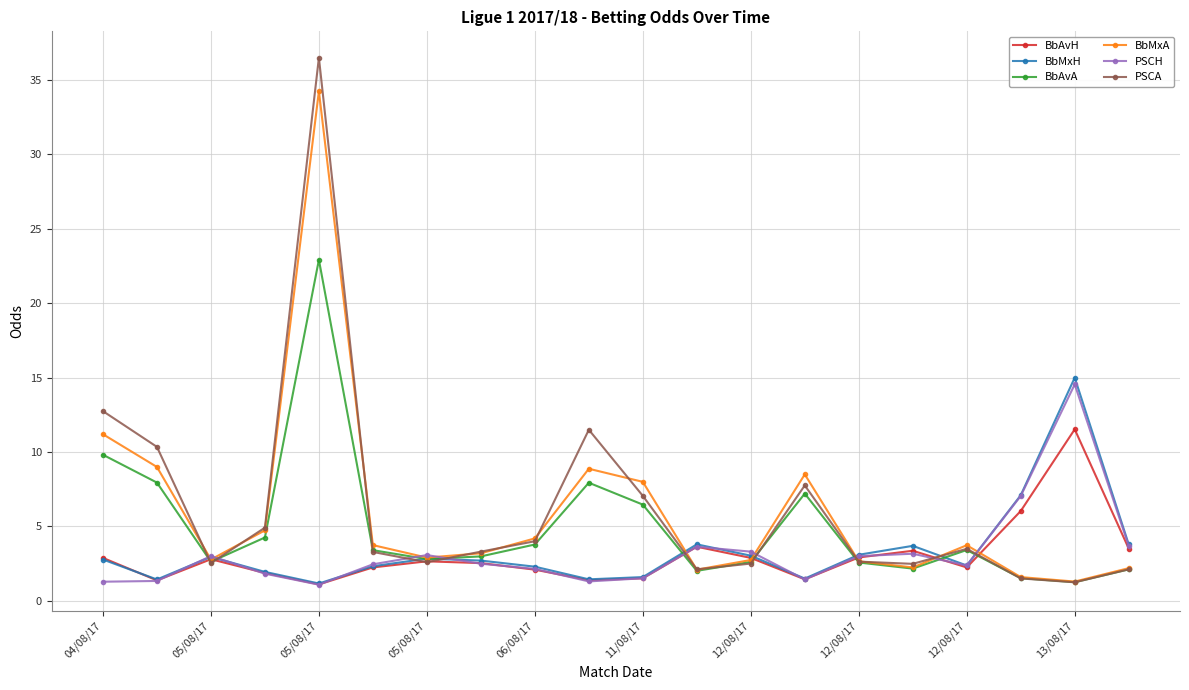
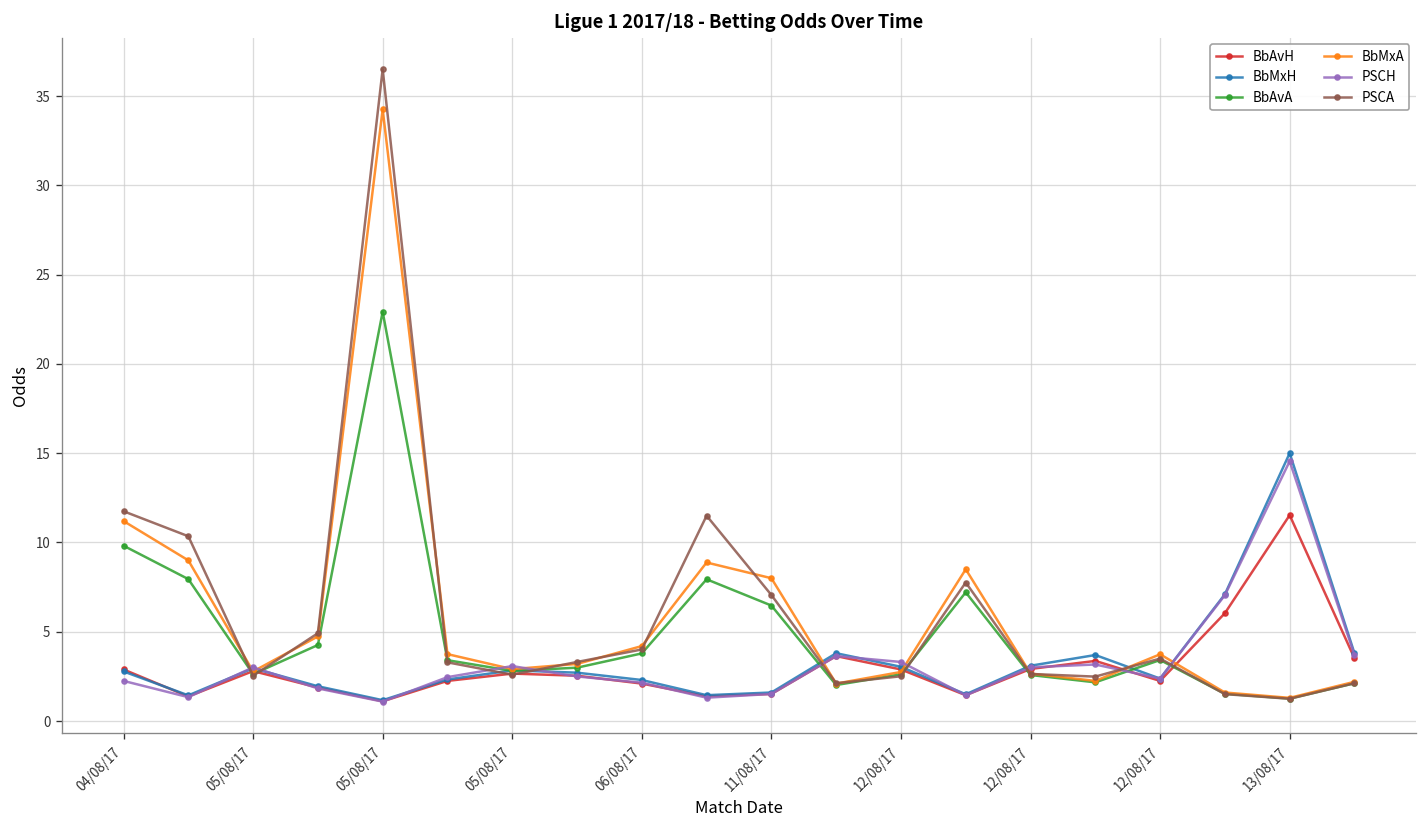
  {
    "BbAvA": {
      "04/08/17": 9.8
    },
    "BbMxA": {
      "04/08/17": 11.2
    },
    "PSCH": {
-     "04/08/17": 1.3
+     "04/08/17": 2.3
    },
    "PSCA": {
-     "04/08/17": 12.8
+     "04/08/17": 11.8
    }
  }
